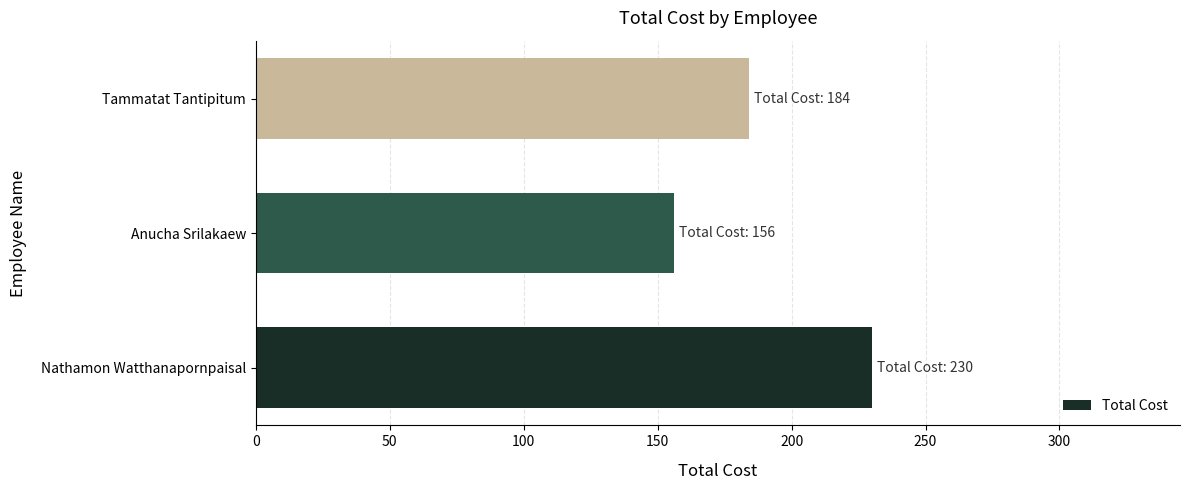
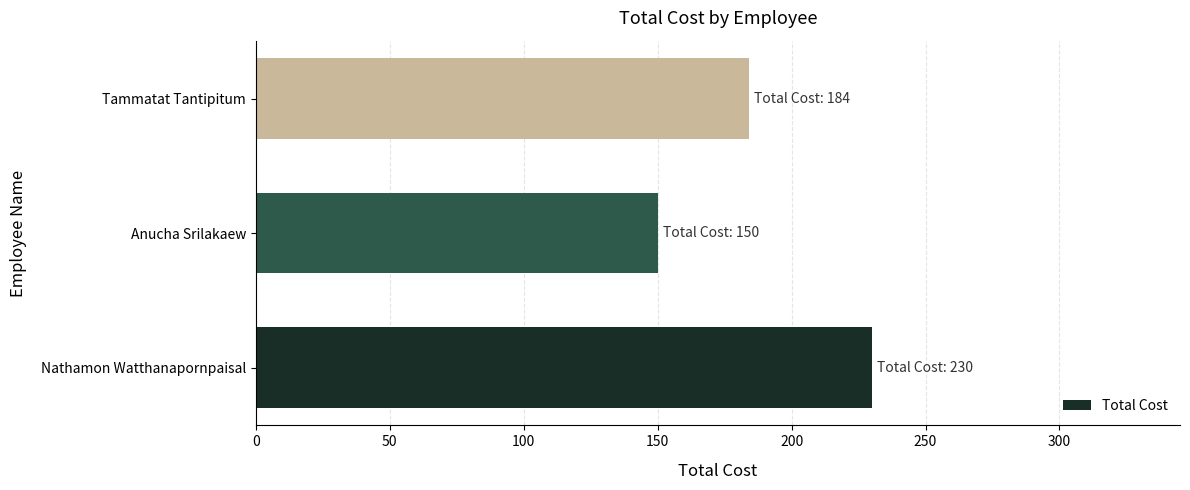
  {
    "Tammatat Tantipitum": 184,
-   "Anucha Srilakaew": 156,
+   "Anucha Srilakaew": 150,
    "Nathamon Watthanapornpaisal": 230
  }
